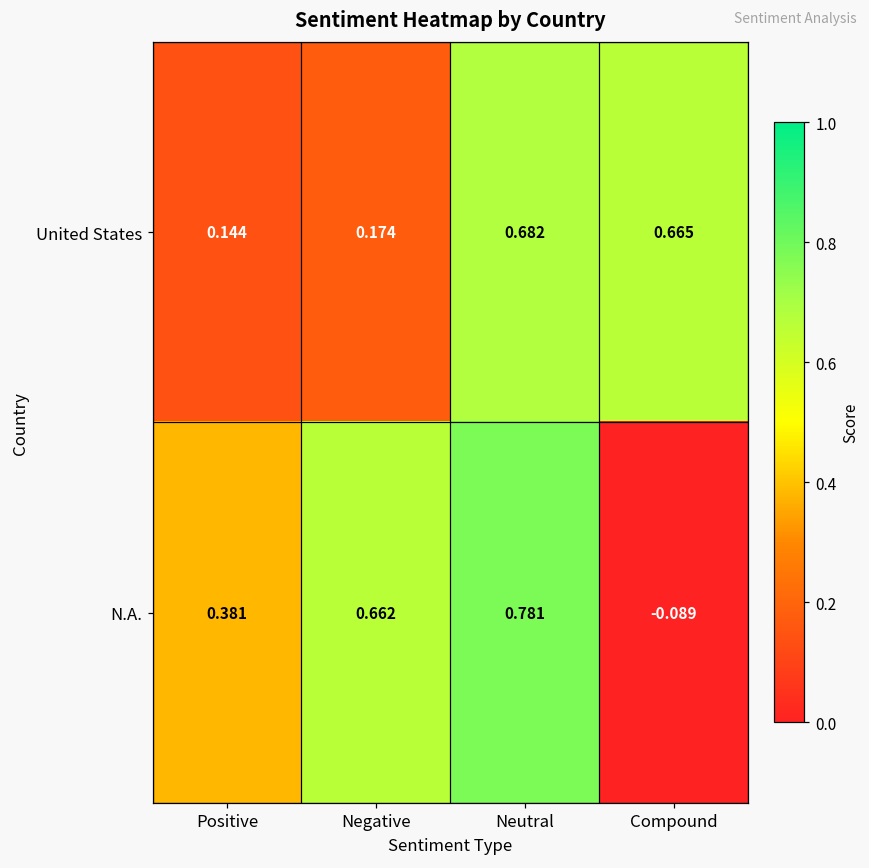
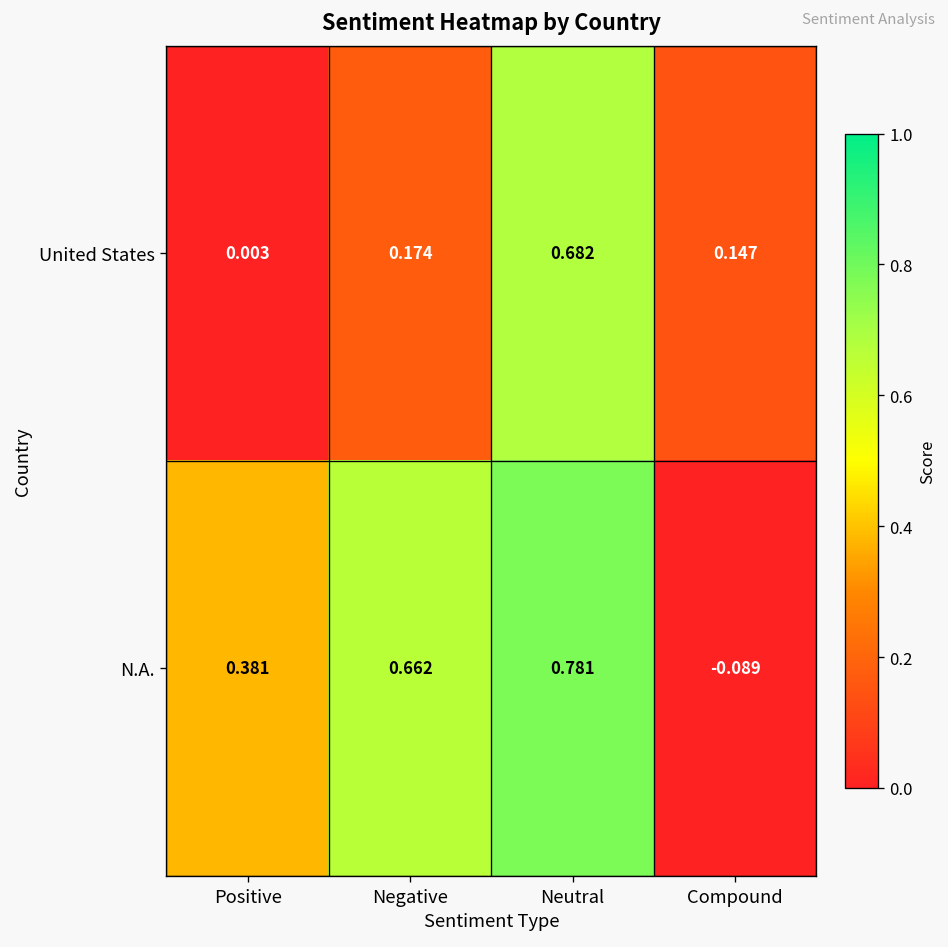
  {
    "United States": {
-     "Positive": 0.144,
+     "Positive": 0.003,
      "Negative": 0.174,
      "Neutral": 0.682,
-     "Compound": 0.665
+     "Compound": 0.147
    },
    "N.A.": {
      "Positive": 0.381,
      "Negative": 0.662,
      "Neutral": 0.781,
      "Compound": -0.089
    }
  }
